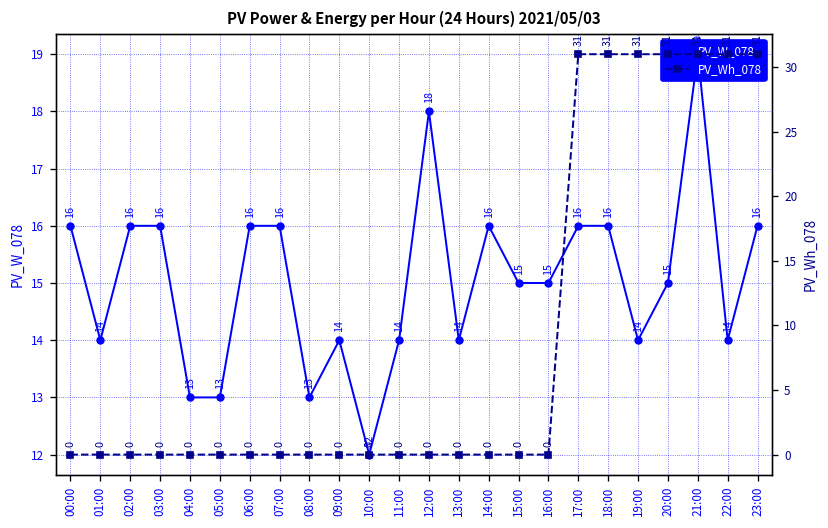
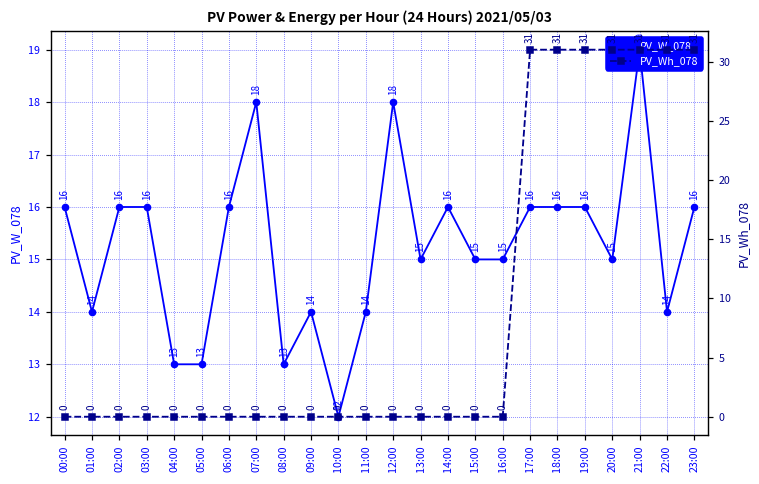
  {
    "PV_W_078": {
      "00:00": 16,
      "01:00": 14,
      "02:00": 16,
      "03:00": 16,
      "04:00": 13,
      "05:00": 13,
      "06:00": 16,
-     "07:00": 16,
+     "07:00": 18,
      "08:00": 13,
      "09:00": 14,
      "11:00": 14,
      "12:00": 18,
-     "13:00": 14,
+     "13:00": 15,
      "14:00": 16,
      "15:00": 15,
      "16:00": 15,
      "17:00": 16,
      "18:00": 16,
-     "19:00": 14,
+     "19:00": 16,
      "20:00": 15,
      "22:00": 14,
      "23:00": 16
    },
    "PV_Wh_078": {
      "00:00": 0,
      "01:00": 0,
      "02:00": 0,
      "03:00": 0,
      "04:00": 0,
      "05:00": 0,
      "06:00": 0,
      "07:00": 0,
      "08:00": 0,
      "09:00": 0,
      "11:00": 0,
      "12:00": 0,
      "13:00": 0,
      "14:00": 0,
      "15:00": 0,
      "16:00": 0,
      "17:00": 31,
      "18:00": 31,
      "19:00": 31
    }
  }
